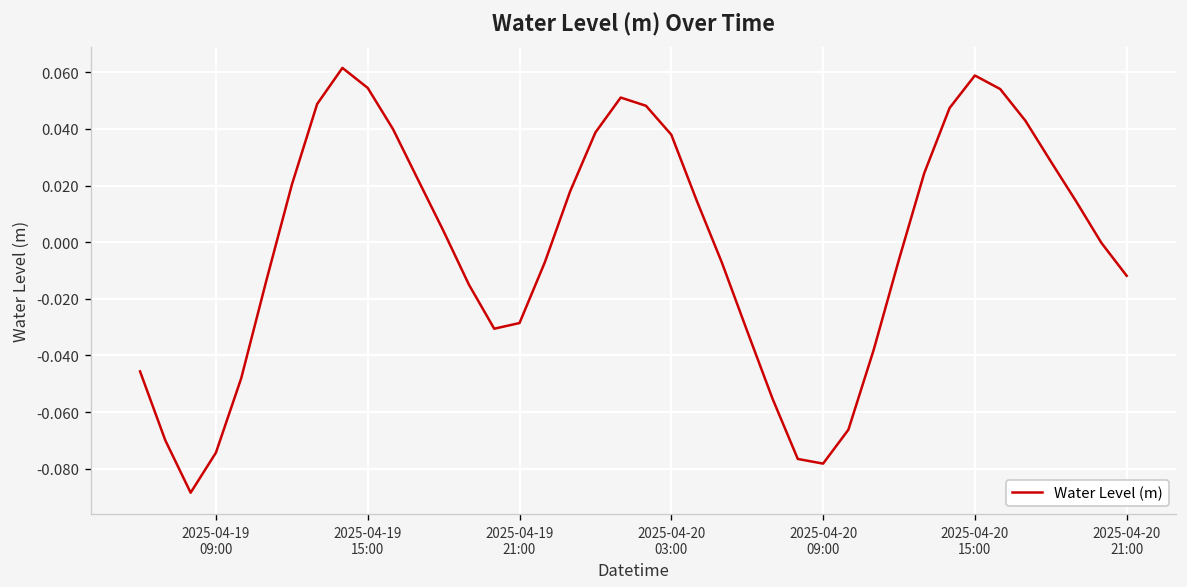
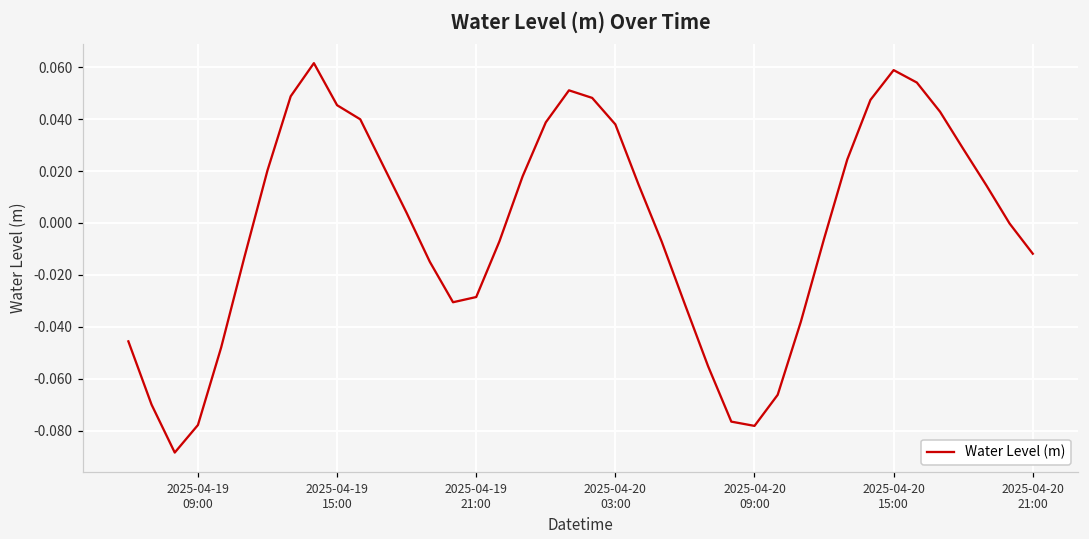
  {
-   "2025-04-19 09:00": -0.074,
-   "2025-04-19 15:00": 0.055,
+   "2025-04-19 09:00": -0.078,
+   "2025-04-19 15:00": 0.045,
    "2025-04-19 21:00": -0.029,
    "2025-04-20 03:00": 0.038,
    "2025-04-20 09:00": -0.078,
    "2025-04-20 15:00": 0.059,
    "2025-04-20 21:00": -0.012
  }
